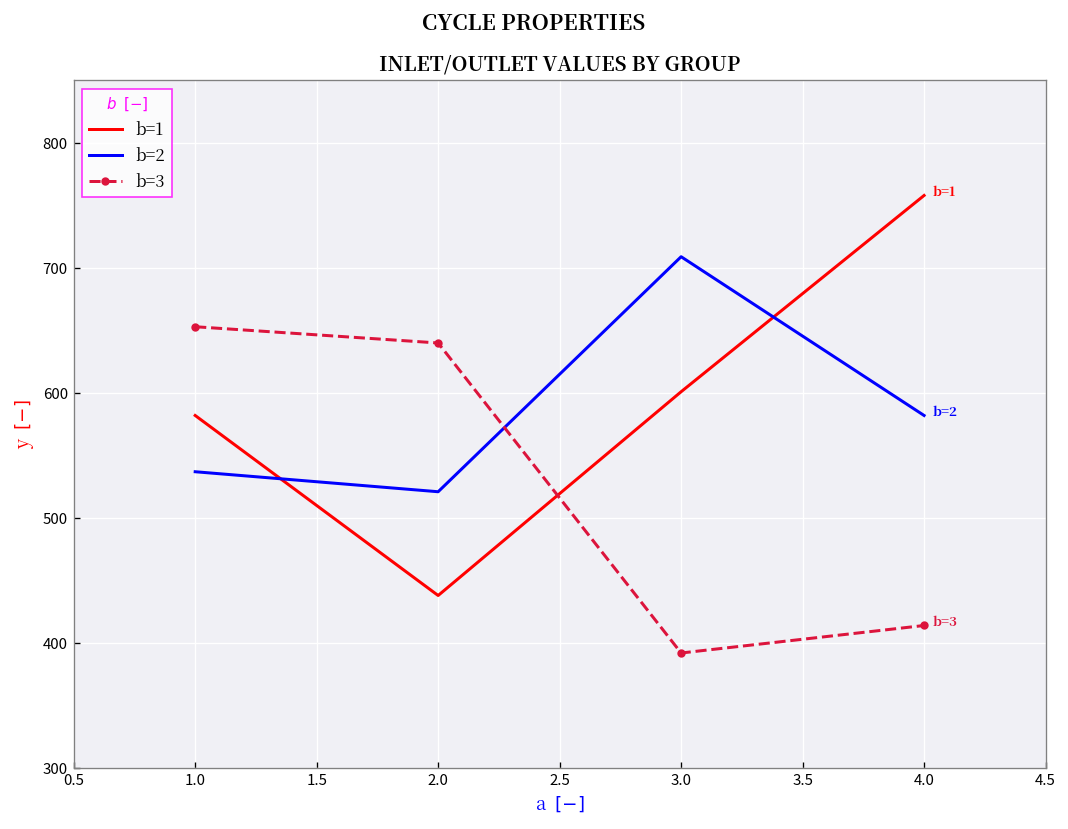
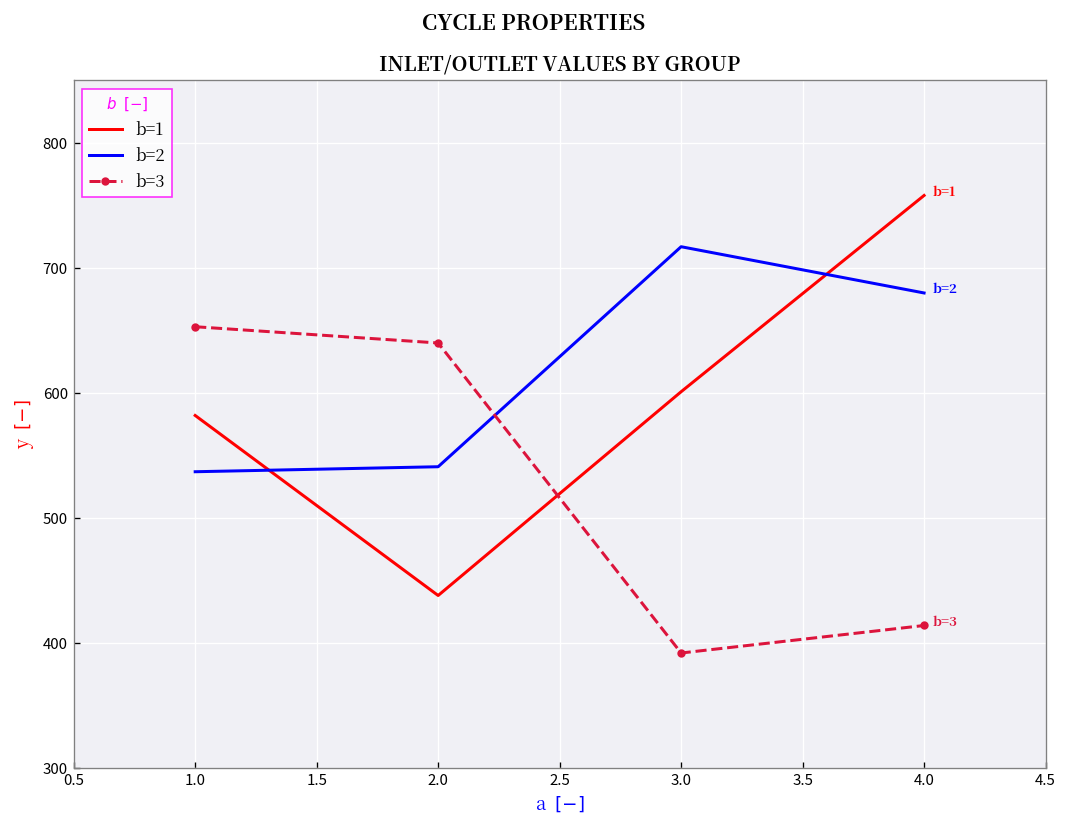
  {
    "b=1": {
      "1.0": 582,
      "2.0": 438,
      "3.0": 601
    },
    "b=2": {
      "1.0": 537,
-     "2.0": 521,
-     "3.0": 709,
-     "4.0": 582
+     "2.0": 541,
+     "3.0": 717,
+     "4.0": 680
    },
    "b=3": {
      "1.0": 653,
      "2.0": 640,
      "3.0": 392
    }
  }
